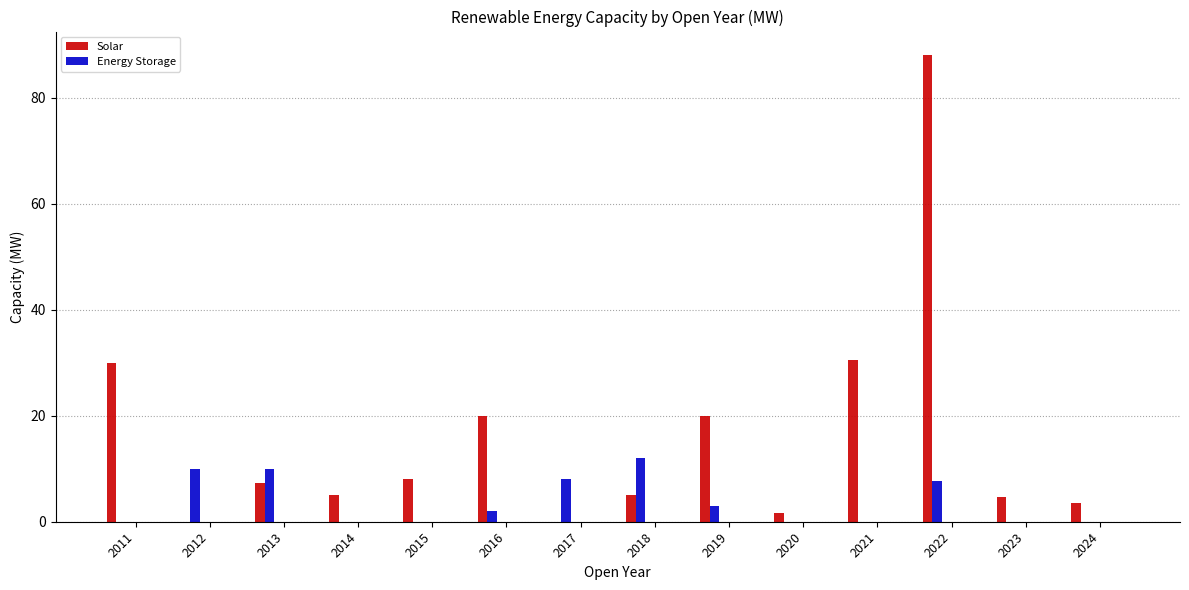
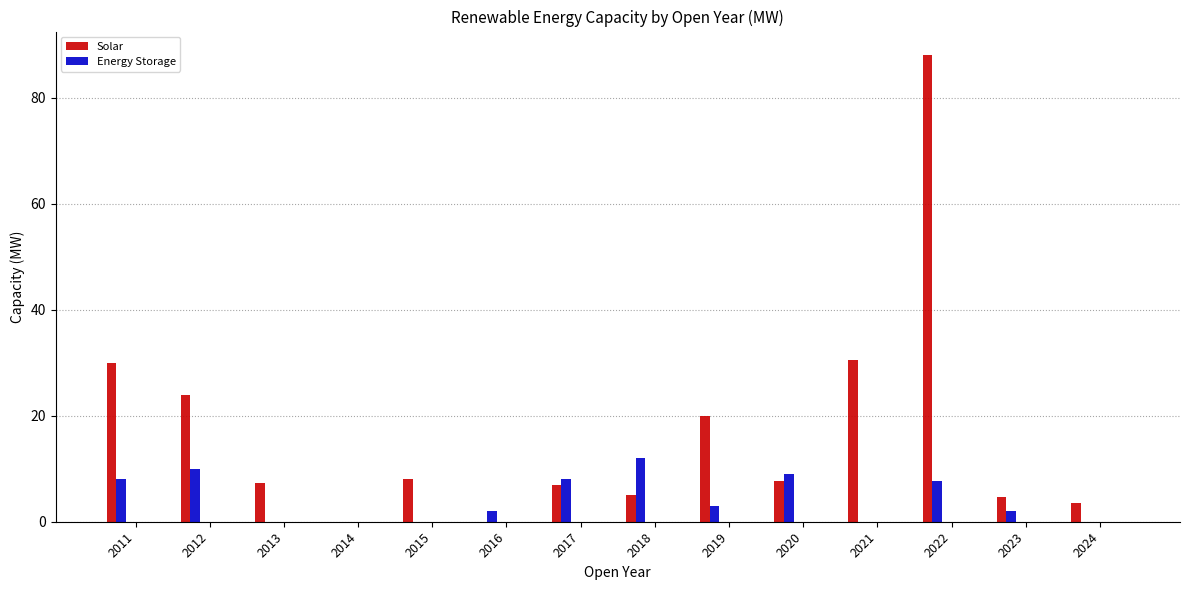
  {
    "Solar": {
      "2011": 30,
-     "2012": 0,
+     "2012": 24,
      "2013": 7,
-     "2014": 5,
+     "2014": 0,
      "2015": 8,
-     "2016": 20,
-     "2017": 0,
+     "2016": 0,
+     "2017": 7,
      "2018": 5,
      "2019": 20,
-     "2020": 2,
+     "2020": 8,
      "2021": 31,
      "2022": 88,
      "2023": 5,
      "2024": 3
    },
    "Energy Storage": {
-     "2011": 0,
+     "2011": 8,
      "2012": 10,
-     "2013": 10,
+     "2013": 0,
      "2014": 0,
      "2015": 0,
      "2016": 2,
      "2017": 8,
      "2018": 12,
      "2019": 3,
-     "2020": 0,
+     "2020": 9,
      "2021": 0,
      "2022": 8,
-     "2023": 0,
+     "2023": 2,
      "2024": 0
    }
  }
